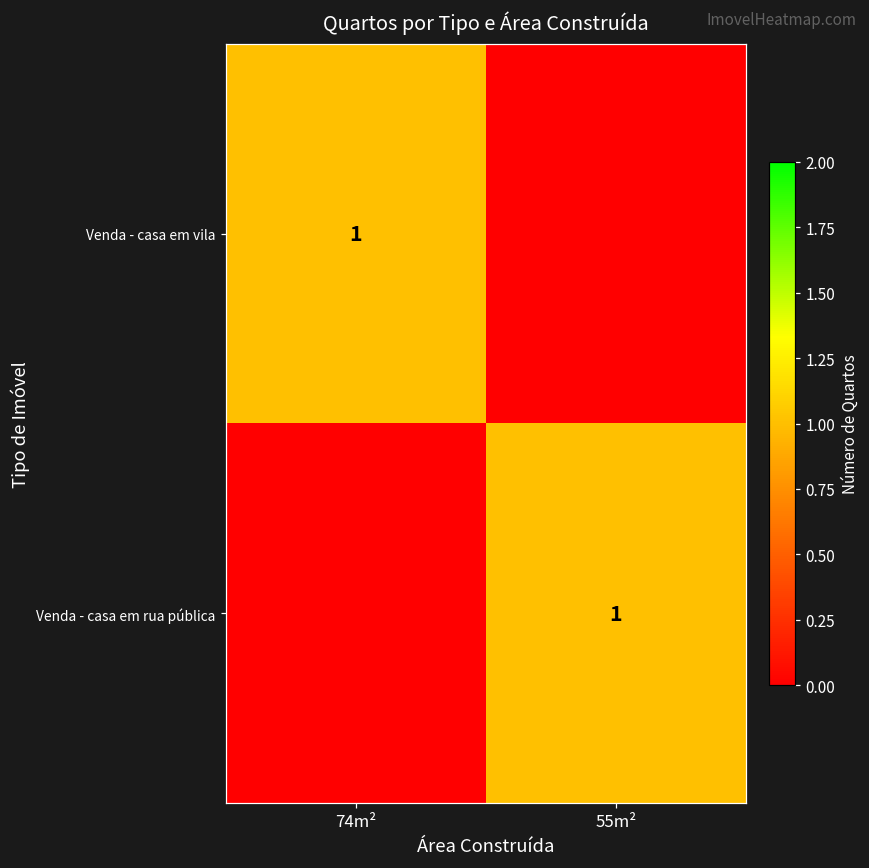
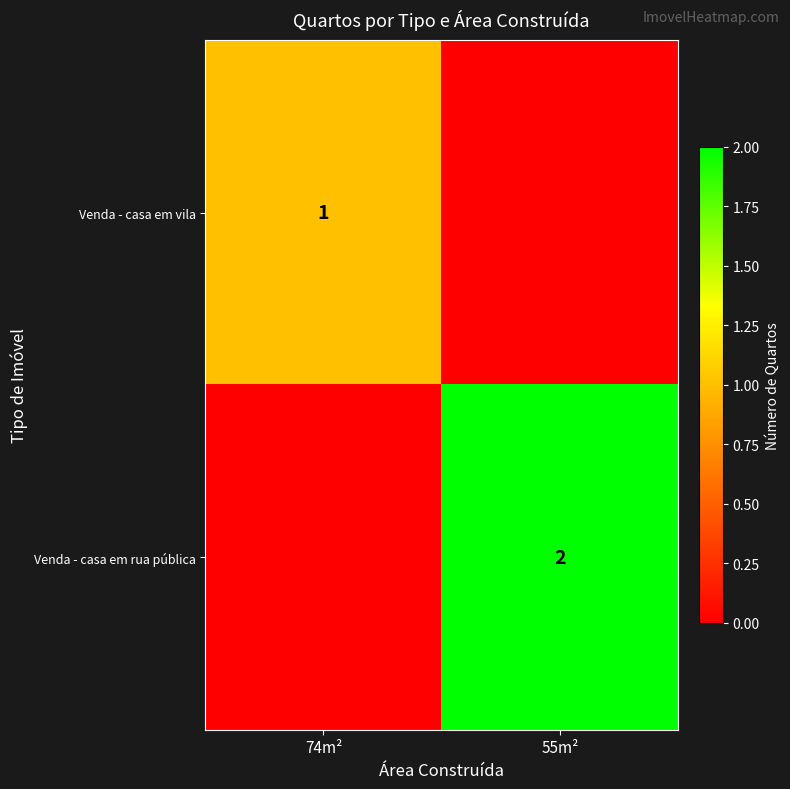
  {
    "Venda - casa em vila": {
      "74m²": 1
    },
    "Venda - casa em rua pública": {
-     "55m²": 1
+     "55m²": 2
    }
  }
